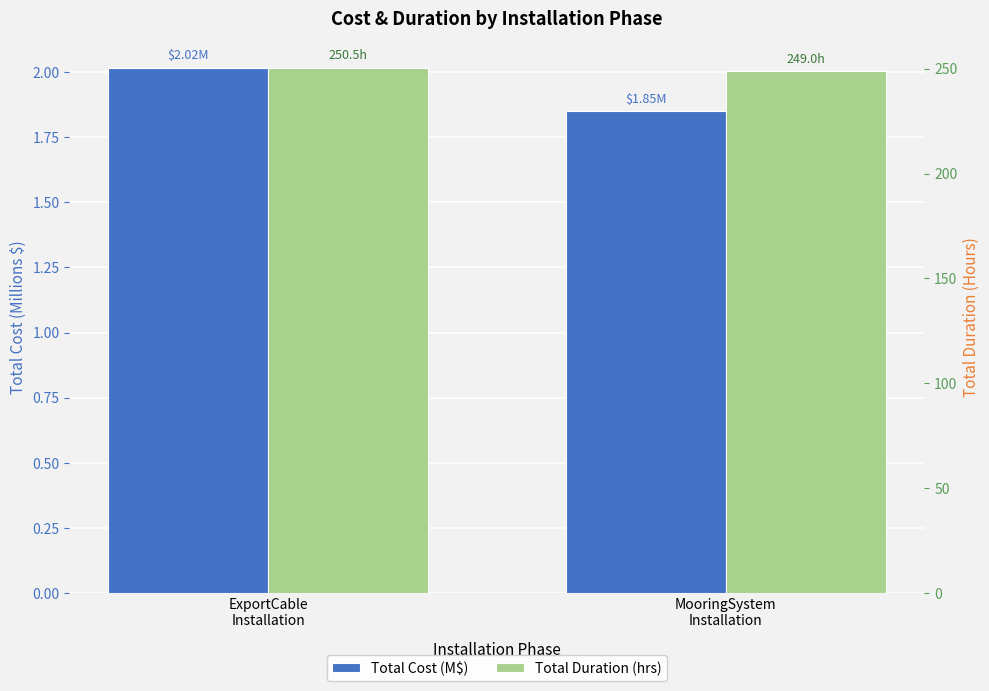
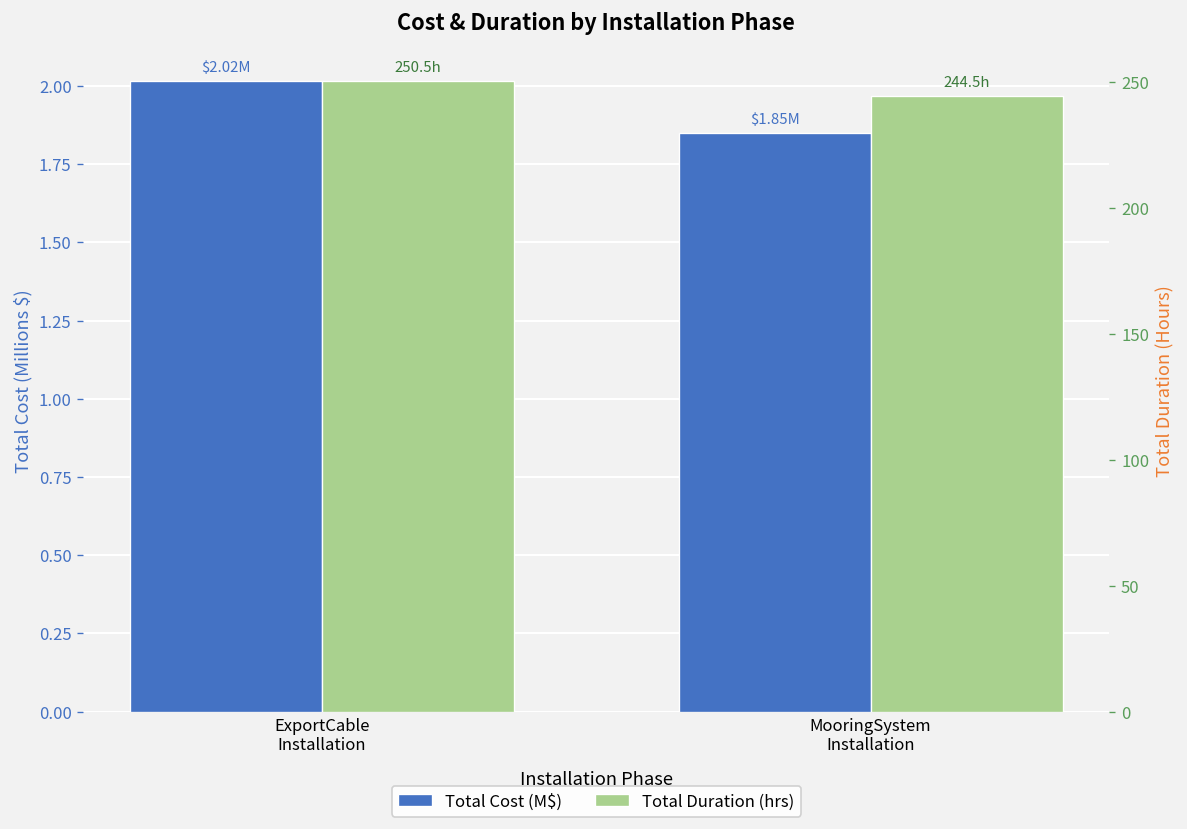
  {
    "Total Cost (M$)": {
      "ExportCable Installation": "$2.02M",
      "MooringSystem Installation": "$1.85M"
    },
    "Total Duration (hrs)": {
      "ExportCable Installation": "250.5h",
-     "MooringSystem Installation": "249.0h"
+     "MooringSystem Installation": "244.5h"
    }
  }
